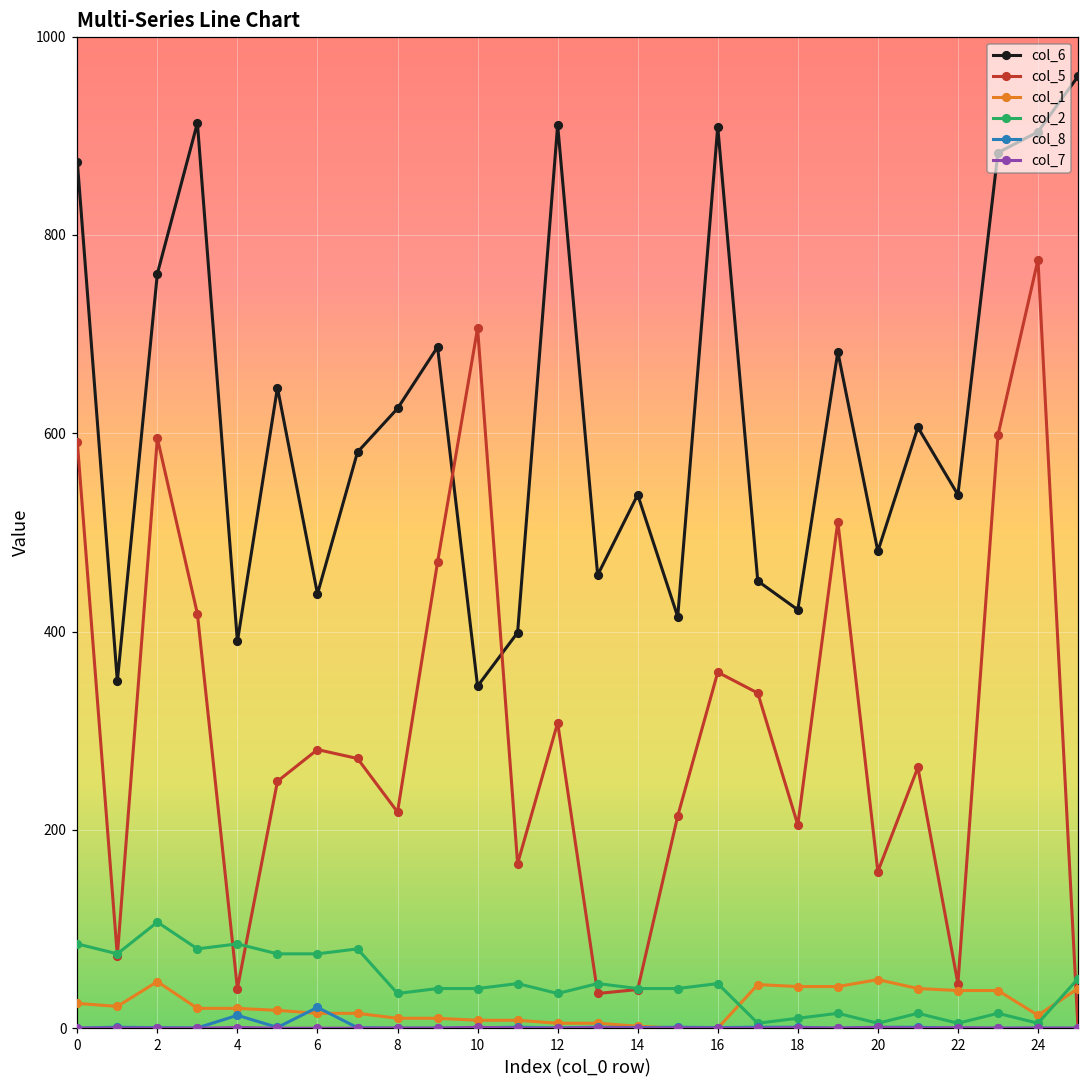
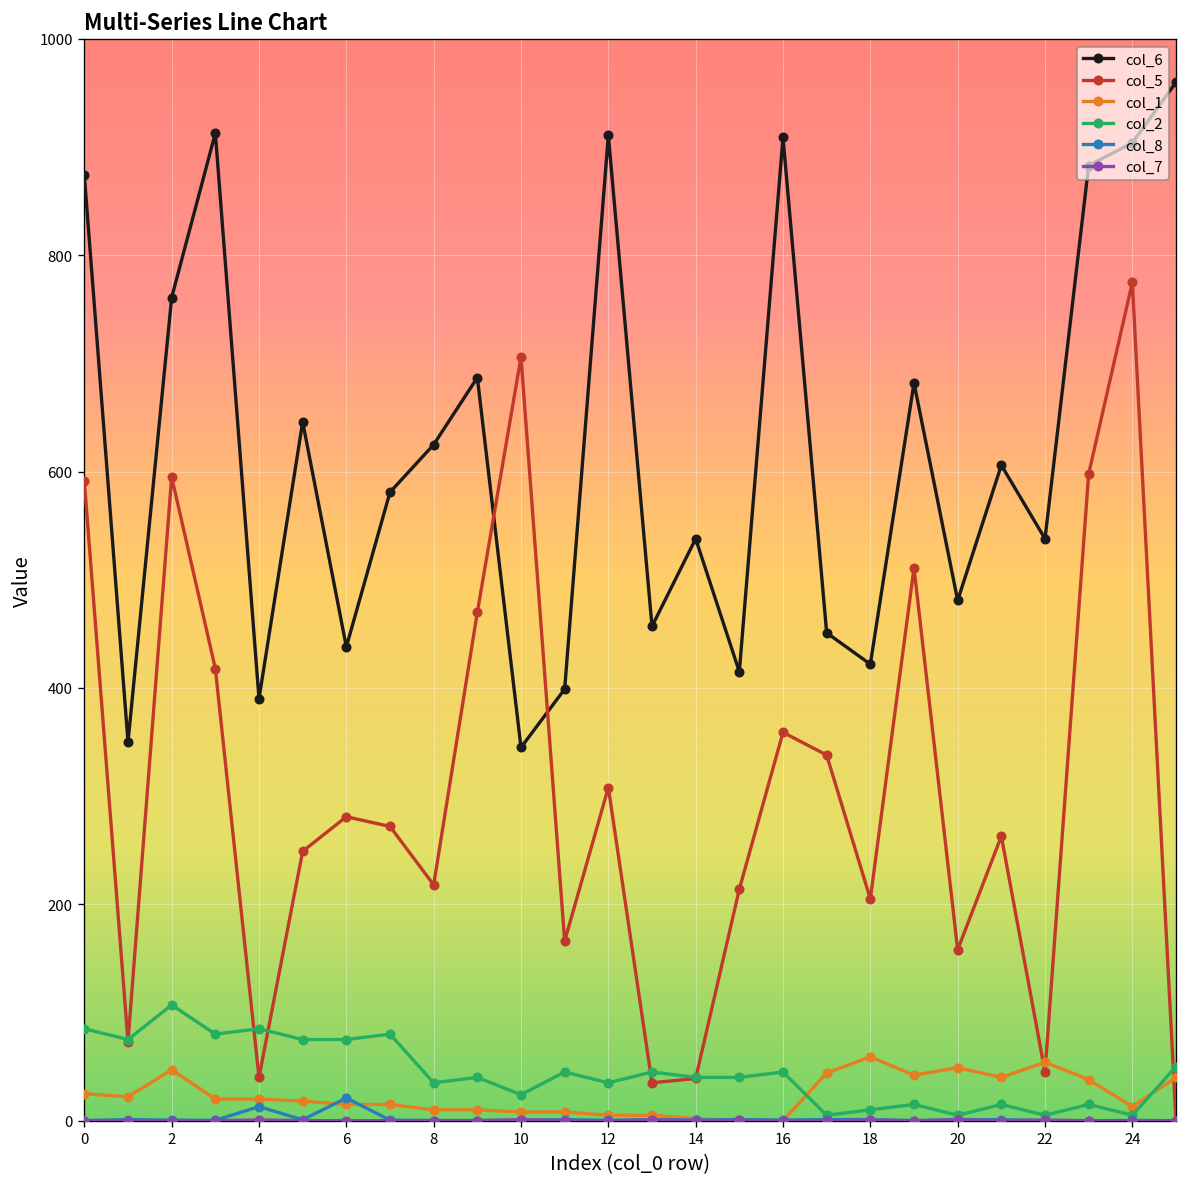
  {
    "col_6": {
      "0": 870,
      "2": 760,
      "4": 390,
      "6": 440,
      "8": 630,
      "10": 350,
      "12": 910,
      "14": 540,
      "16": 910,
      "18": 420,
      "20": 480,
      "22": 540
    },
    "col_5": {
      "0": 590,
      "2": 600,
      "4": 40,
      "6": 280,
      "8": 220,
      "10": 710,
      "12": 310,
      "16": 360,
      "18": 210,
      "20": 160,
      "22": 50,
      "24": 780
    },
    "col_1": {
      "0": 30,
      "2": 50,
      "4": 20,
      "6": 20,
      "8": 10,
      "10": 10,
      "12": 10,
-     "18": 40,
+     "18": 60,
      "20": 50,
-     "22": 40,
+     "22": 50,
      "24": 10
    },
    "col_2": {
      "0": 90,
      "2": 110,
      "4": 90,
      "6": 80,
      "8": 40,
-     "10": 40,
+     "10": 20,
      "12": 40,
      "16": 50,
      "18": 10,
      "20": 10,
      "22": 10,
      "24": 10
    },
    "col_8": {
      "4": 10,
      "6": 20
    },
    "col_7": {
      "4": 0,
      "6": 0
    }
  }
